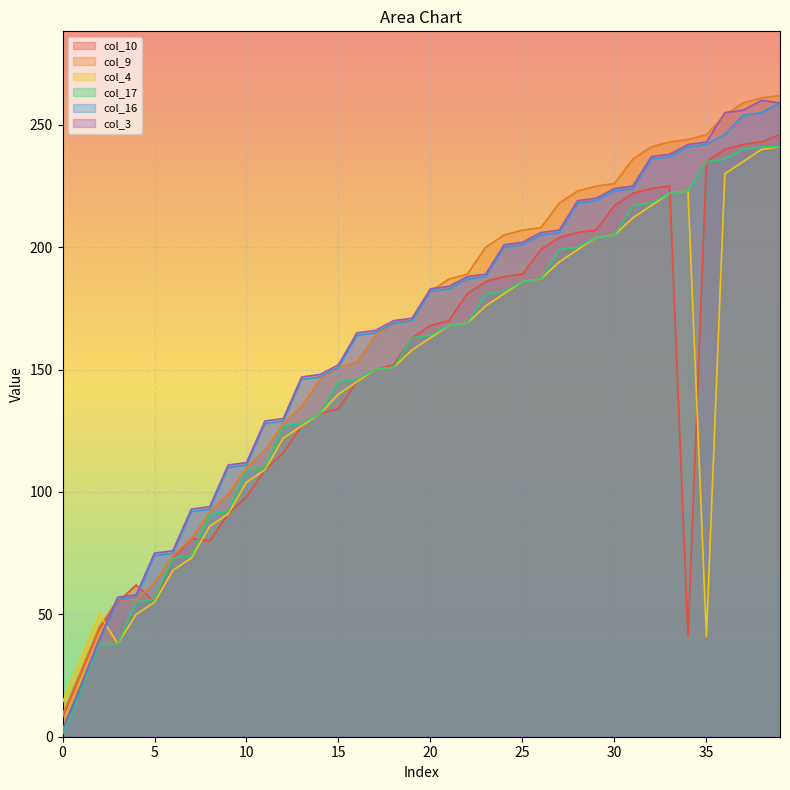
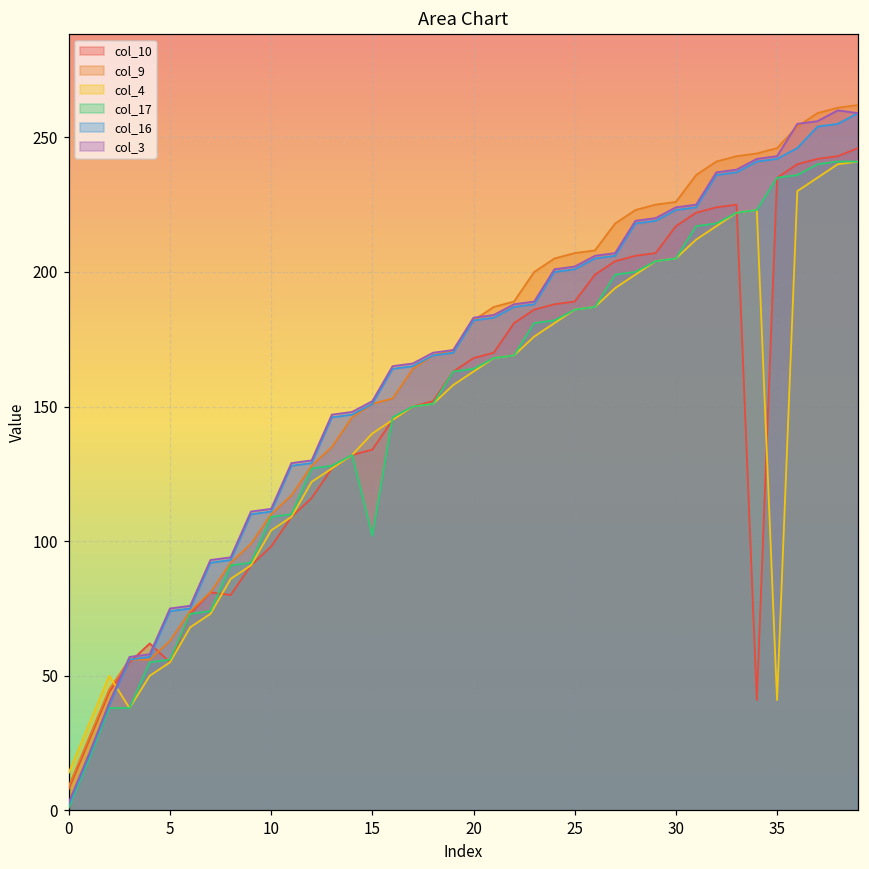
  {
    "col_17": {
-     "15": 145
+     "15": 102
    }
  }
